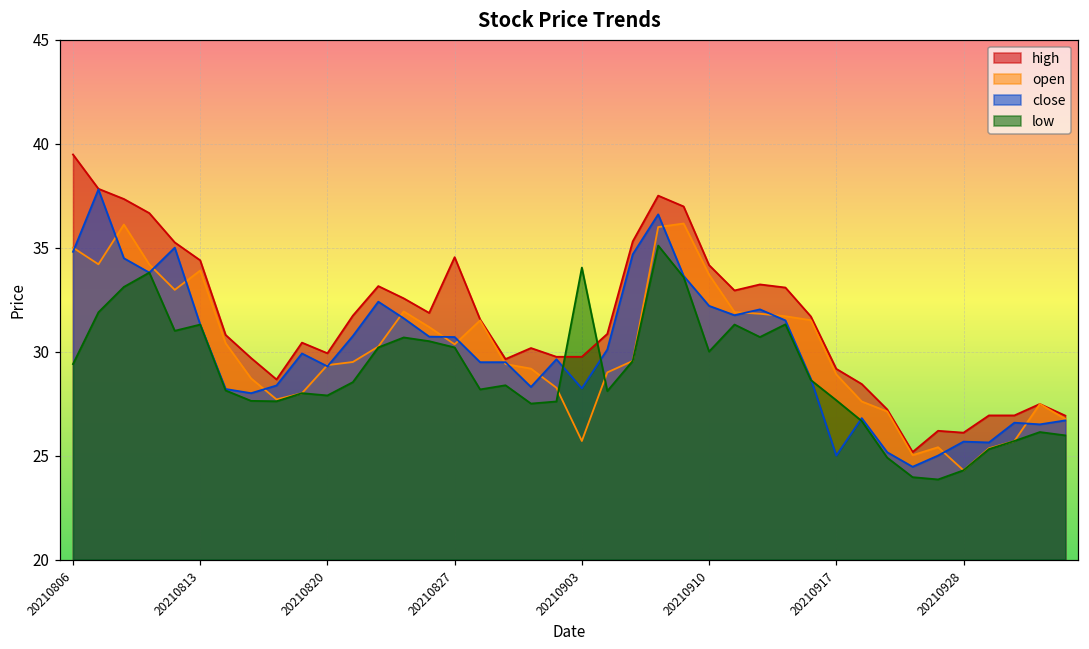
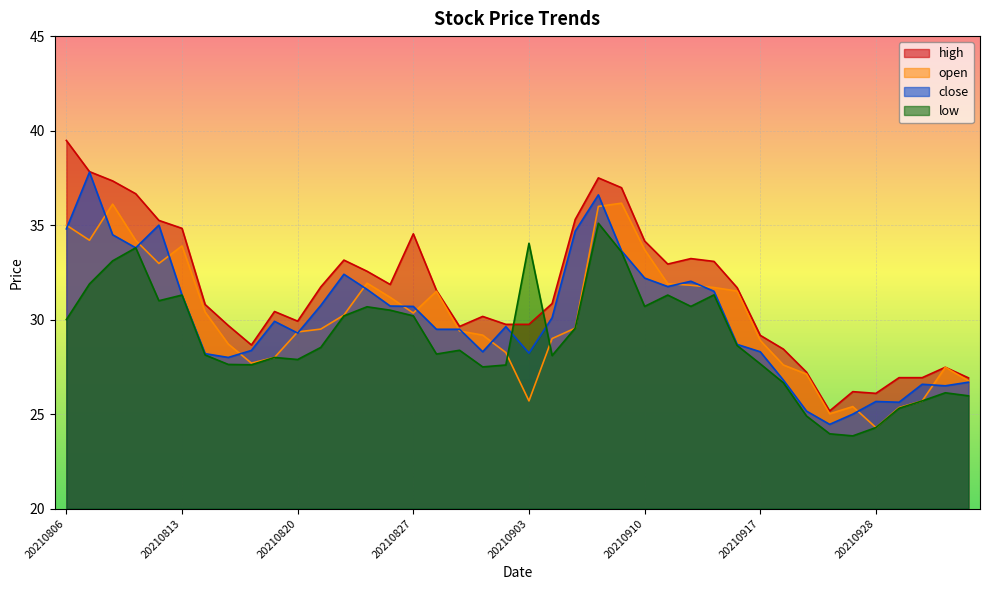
  {
    "high": {
      "20210806": 39.5,
-     "20210813": 34.4,
+     "20210813": 34.8,
      "20210820": 29.9,
      "20210827": 34.5,
      "20210903": 29.8,
      "20210910": 34.2,
      "20210917": 29.2,
      "20210928": 26.1
    },
    "open": {
      "20210806": 35.0,
      "20210813": 33.9,
      "20210827": 30.4,
      "20210903": 25.7,
      "20210910": 33.7,
      "20210917": 28.9
    },
    "close": {
      "20210806": 34.8,
      "20210827": 30.7,
      "20210903": 28.2,
      "20210910": 32.2,
-     "20210917": 25.0,
+     "20210917": 28.3,
      "20210928": 25.7
    },
    "low": {
-     "20210806": 29.4,
+     "20210806": 30.0,
      "20210820": 27.9,
      "20210827": 30.2,
      "20210903": 34.0,
-     "20210910": 30.0,
+     "20210910": 30.7,
      "20210917": 27.7
    }
  }
